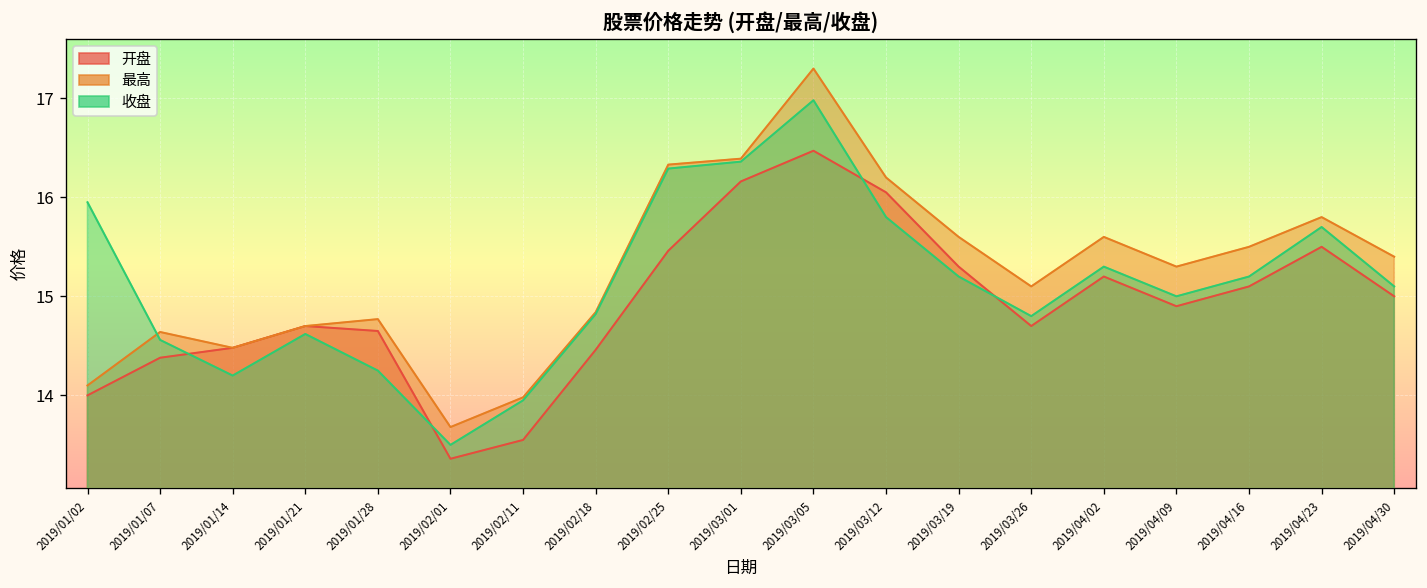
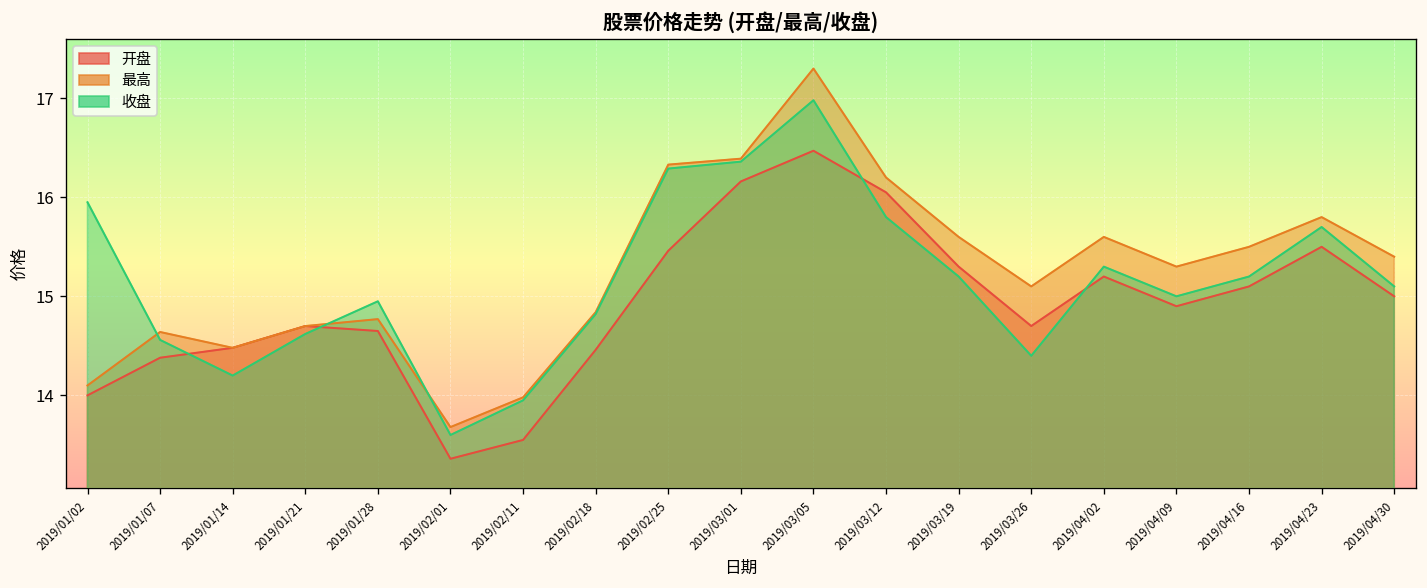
  {
    "收盘": {
      "2019/01/02": 16.0,
      "2019/01/07": 14.6,
      "2019/01/14": 14.2,
      "2019/01/21": 14.6,
-     "2019/01/28": 14.3,
-     "2019/02/01": 13.5,
+     "2019/01/28": 15.0,
+     "2019/02/01": 13.6,
      "2019/02/25": 16.3,
      "2019/03/05": 17.0,
      "2019/03/12": 15.8,
      "2019/03/19": 15.2,
-     "2019/03/26": 14.8,
+     "2019/03/26": 14.4,
      "2019/04/02": 15.3,
      "2019/04/09": 15.0,
      "2019/04/16": 15.2,
      "2019/04/23": 15.7,
      "2019/04/30": 15.1
    }
  }
